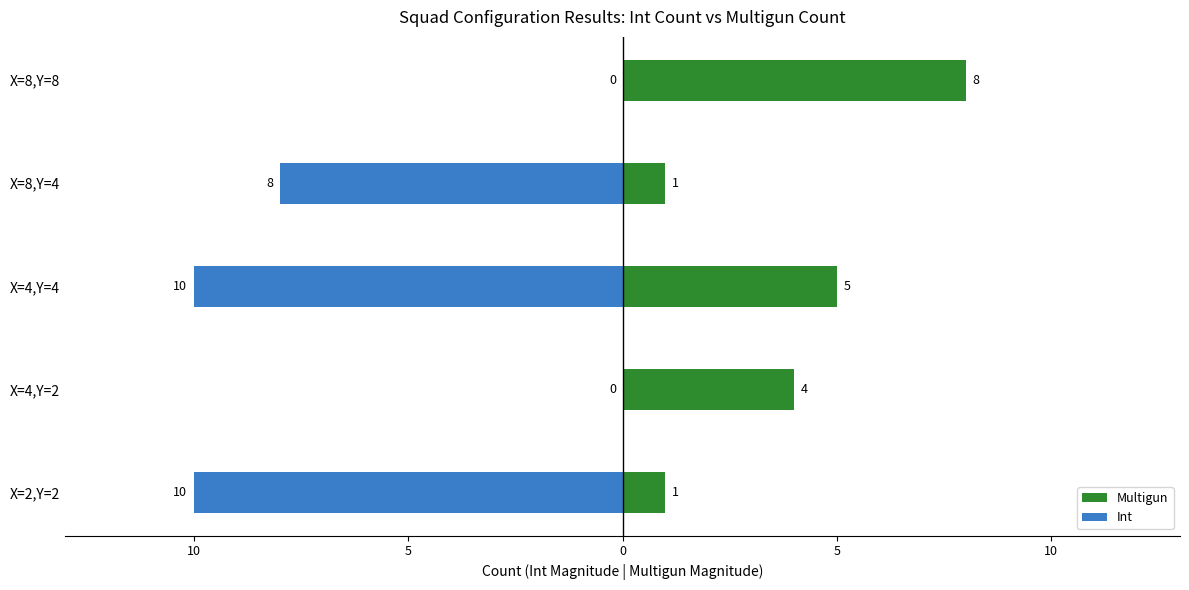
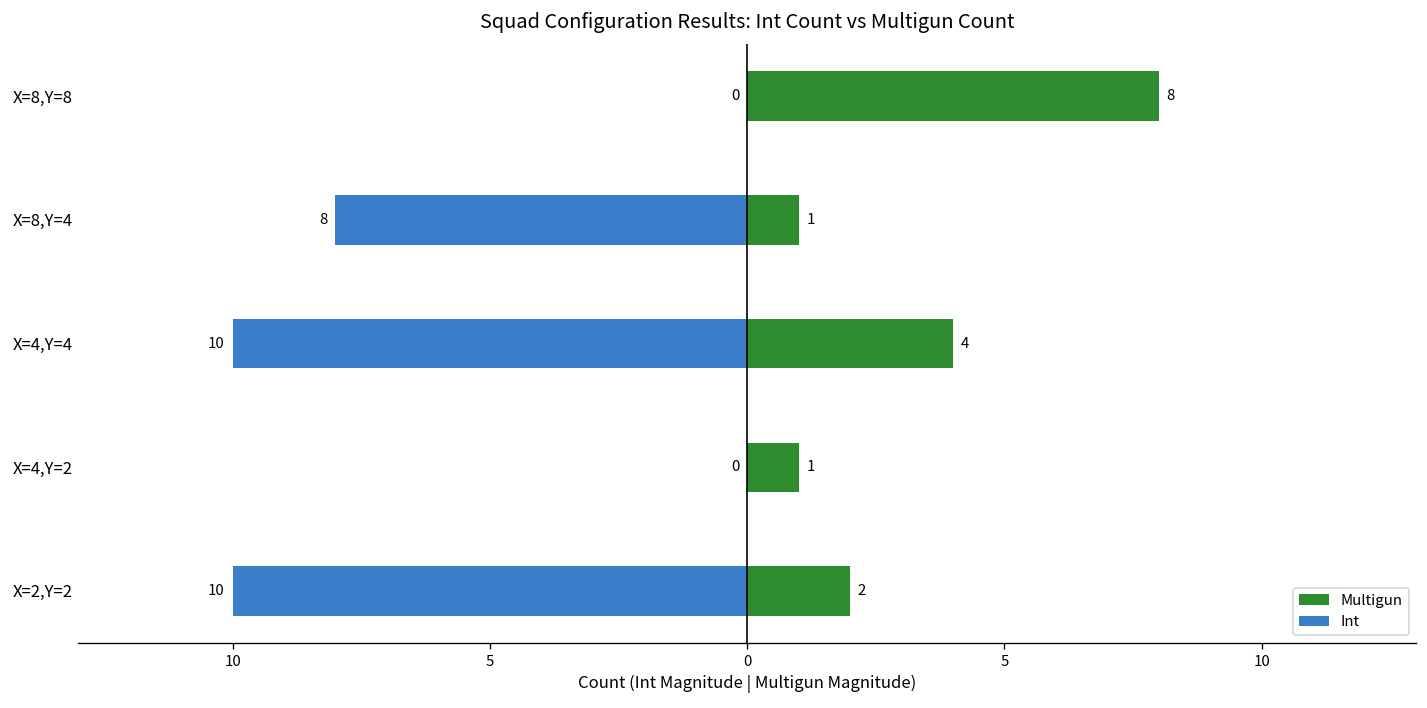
  {
    "Multigun": {
      "X=8,Y=8": 8,
      "X=8,Y=4": 1,
-     "X=4,Y=4": 5,
-     "X=4,Y=2": 4,
-     "X=2,Y=2": 1
+     "X=4,Y=4": 4,
+     "X=4,Y=2": 1,
+     "X=2,Y=2": 2
    },
    "Int": {
      "X=8,Y=8": 0,
      "X=4,Y=2": 0
    }
  }
